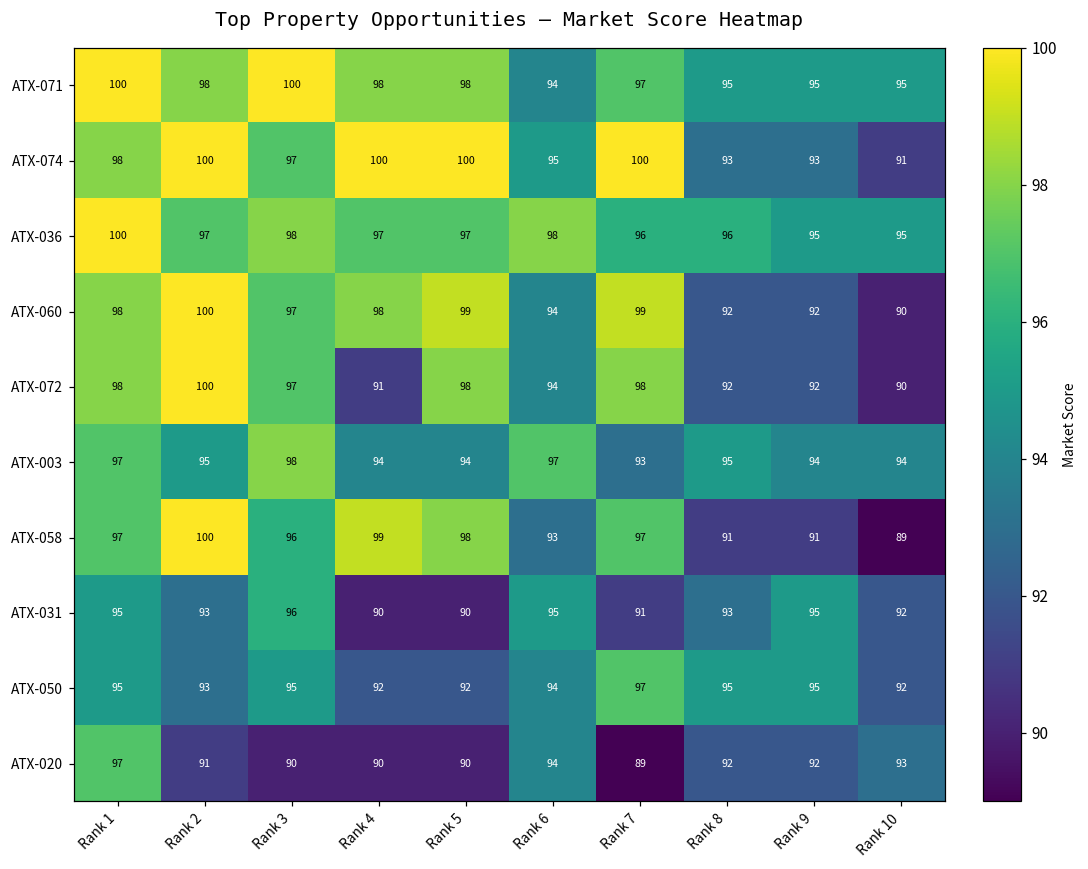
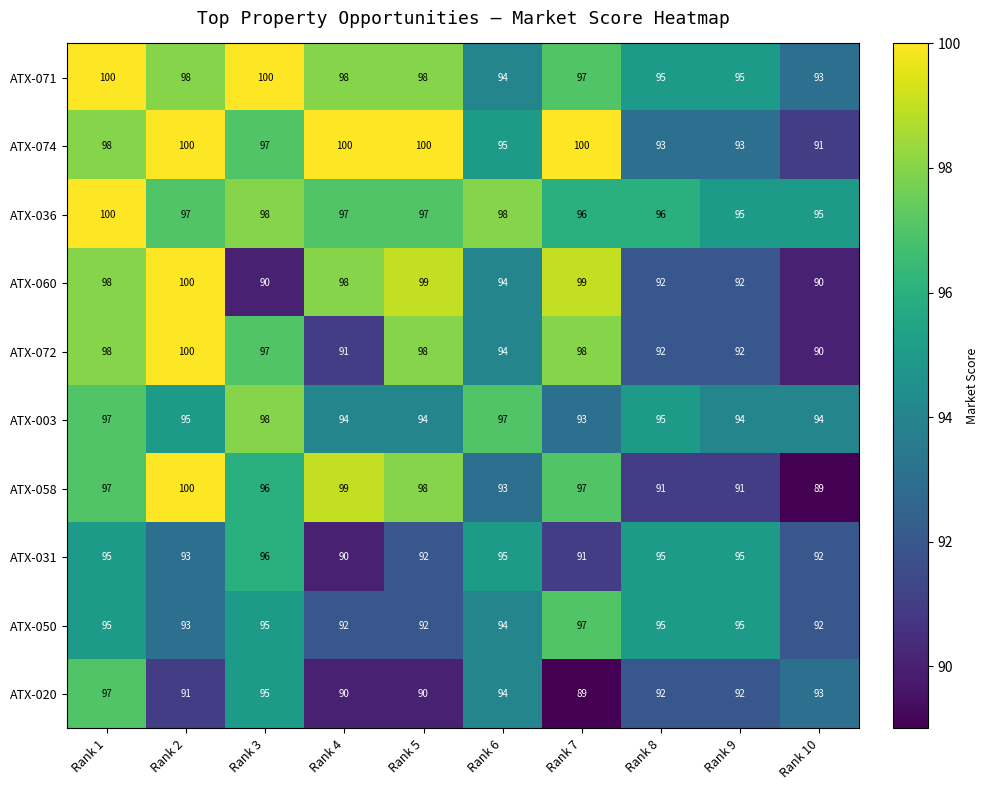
  {
    "ATX-071": {
      "Rank 1": 100,
      "Rank 2": 98,
      "Rank 3": 100,
      "Rank 4": 98,
      "Rank 5": 98,
      "Rank 6": 94,
      "Rank 7": 97,
      "Rank 8": 95,
      "Rank 9": 95,
-     "Rank 10": 95
+     "Rank 10": 93
    },
    "ATX-074": {
      "Rank 1": 98,
      "Rank 2": 100,
      "Rank 3": 97,
      "Rank 4": 100,
      "Rank 5": 100,
      "Rank 6": 95,
      "Rank 7": 100,
      "Rank 8": 93,
      "Rank 9": 93,
      "Rank 10": 91
    },
    "ATX-036": {
      "Rank 1": 100,
      "Rank 2": 97,
      "Rank 3": 98,
      "Rank 4": 97,
      "Rank 5": 97,
      "Rank 6": 98,
      "Rank 7": 96,
      "Rank 8": 96,
      "Rank 9": 95,
      "Rank 10": 95
    },
    "ATX-060": {
      "Rank 1": 98,
      "Rank 2": 100,
-     "Rank 3": 97,
+     "Rank 3": 90,
      "Rank 4": 98,
      "Rank 5": 99,
      "Rank 6": 94,
      "Rank 7": 99,
      "Rank 8": 92,
      "Rank 9": 92,
      "Rank 10": 90
    },
    "ATX-072": {
      "Rank 1": 98,
      "Rank 2": 100,
      "Rank 3": 97,
      "Rank 4": 91,
      "Rank 5": 98,
      "Rank 6": 94,
      "Rank 7": 98,
      "Rank 8": 92,
      "Rank 9": 92,
      "Rank 10": 90
    },
    "ATX-003": {
      "Rank 1": 97,
      "Rank 2": 95,
      "Rank 3": 98,
      "Rank 4": 94,
      "Rank 5": 94,
      "Rank 6": 97,
      "Rank 7": 93,
      "Rank 8": 95,
      "Rank 9": 94,
      "Rank 10": 94
    },
    "ATX-058": {
      "Rank 1": 97,
      "Rank 2": 100,
      "Rank 3": 96,
      "Rank 4": 99,
      "Rank 5": 98,
      "Rank 6": 93,
      "Rank 7": 97,
      "Rank 8": 91,
      "Rank 9": 91,
      "Rank 10": 89
    },
    "ATX-031": {
      "Rank 1": 95,
      "Rank 2": 93,
      "Rank 3": 96,
      "Rank 4": 90,
-     "Rank 5": 90,
+     "Rank 5": 92,
      "Rank 6": 95,
      "Rank 7": 91,
-     "Rank 8": 93,
+     "Rank 8": 95,
      "Rank 9": 95,
      "Rank 10": 92
    },
    "ATX-050": {
      "Rank 1": 95,
      "Rank 2": 93,
      "Rank 3": 95,
      "Rank 4": 92,
      "Rank 5": 92,
      "Rank 6": 94,
      "Rank 7": 97,
      "Rank 8": 95,
      "Rank 9": 95,
      "Rank 10": 92
    },
    "ATX-020": {
      "Rank 1": 97,
      "Rank 2": 91,
-     "Rank 3": 90,
+     "Rank 3": 95,
      "Rank 4": 90,
      "Rank 5": 90,
      "Rank 6": 94,
      "Rank 7": 89,
      "Rank 8": 92,
      "Rank 9": 92,
      "Rank 10": 93
    }
  }
